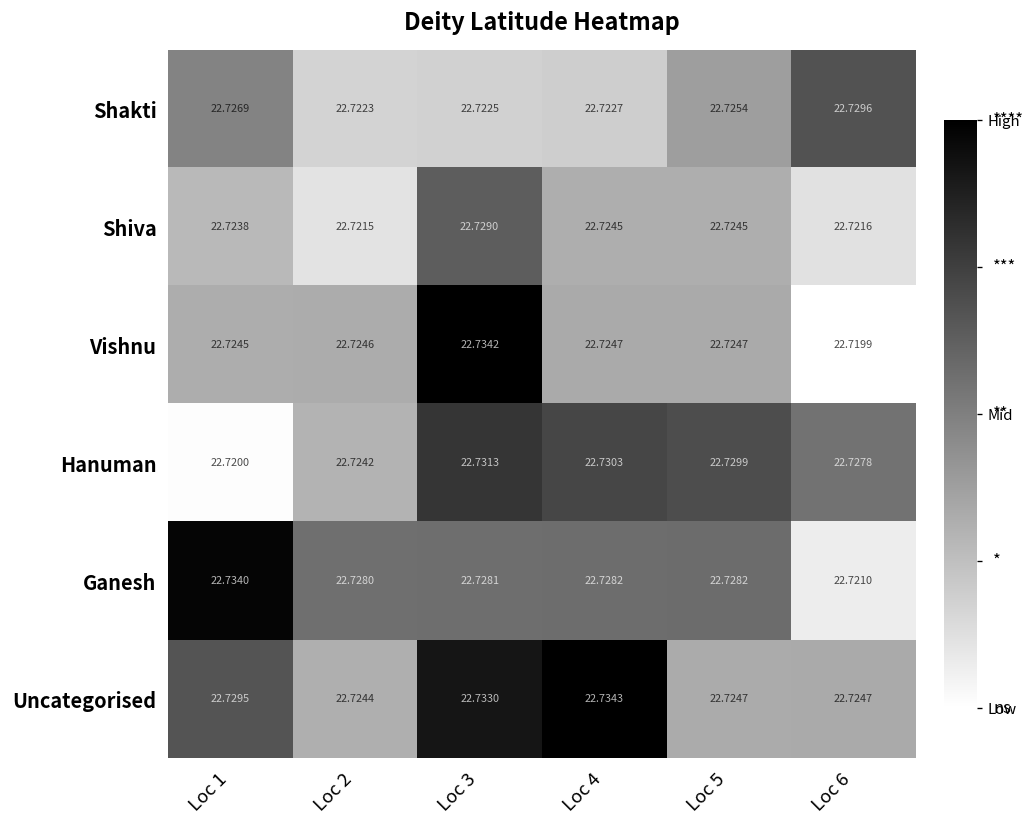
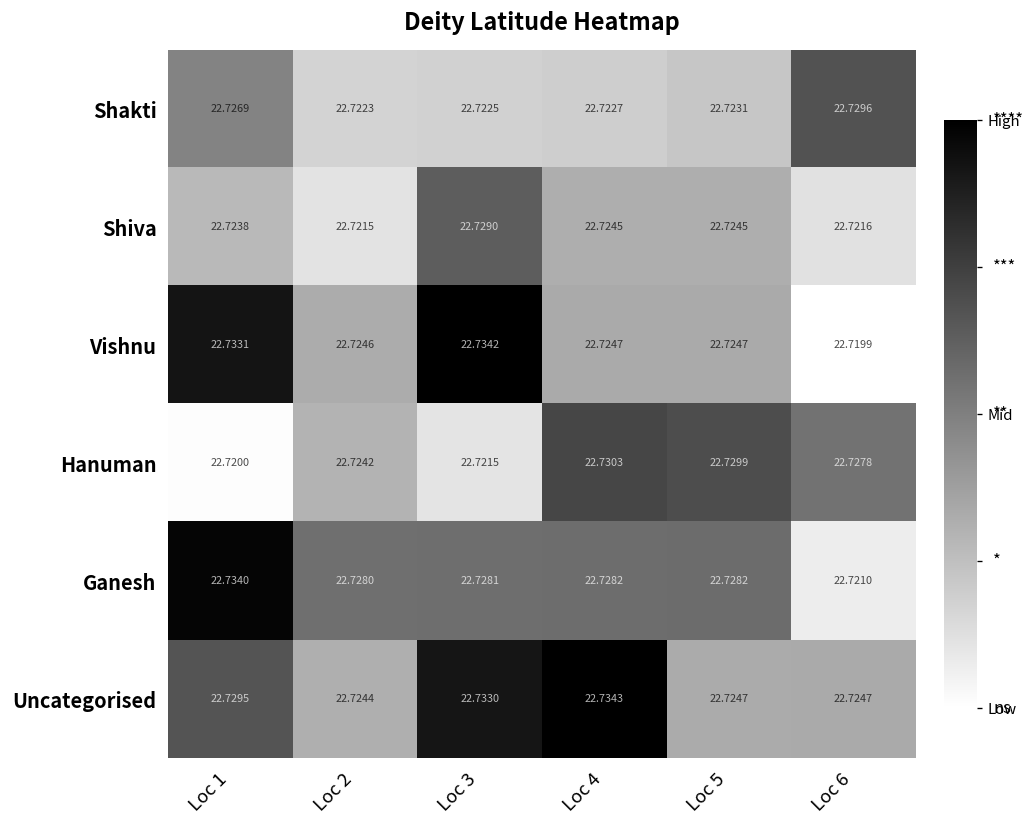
  {
    "Shakti": {
      "Loc 1": 22.7269,
      "Loc 2": 22.7223,
      "Loc 3": 22.7225,
      "Loc 4": 22.7227,
-     "Loc 5": 22.7254,
+     "Loc 5": 22.7231,
      "Loc 6": 22.7296
    },
    "Shiva": {
      "Loc 1": 22.7238,
      "Loc 2": 22.7215,
      "Loc 3": 22.7290,
      "Loc 4": 22.7245,
      "Loc 5": 22.7245,
      "Loc 6": 22.7216
    },
    "Vishnu": {
-     "Loc 1": 22.7245,
+     "Loc 1": 22.7331,
      "Loc 2": 22.7246,
      "Loc 3": 22.7342,
      "Loc 4": 22.7247,
      "Loc 5": 22.7247,
      "Loc 6": 22.7199
    },
    "Hanuman": {
      "Loc 1": 22.7200,
      "Loc 2": 22.7242,
-     "Loc 3": 22.7313,
+     "Loc 3": 22.7215,
      "Loc 4": 22.7303,
      "Loc 5": 22.7299,
      "Loc 6": 22.7278
    },
    "Ganesh": {
      "Loc 1": 22.7340,
      "Loc 2": 22.7280,
      "Loc 3": 22.7281,
      "Loc 4": 22.7282,
      "Loc 5": 22.7282,
      "Loc 6": 22.7210
    },
    "Uncategorised": {
      "Loc 1": 22.7295,
      "Loc 2": 22.7244,
      "Loc 3": 22.7330,
      "Loc 4": 22.7343,
      "Loc 5": 22.7247,
      "Loc 6": 22.7247
    }
  }
